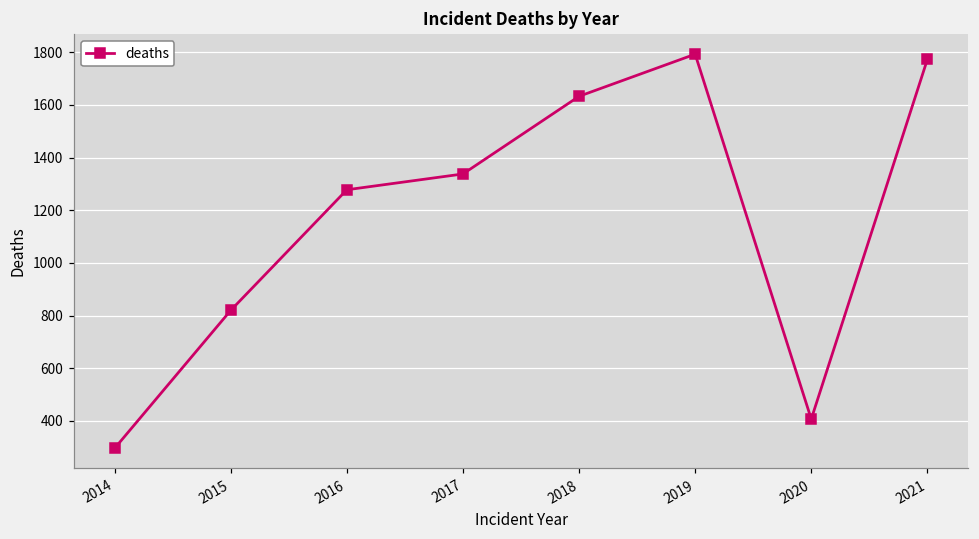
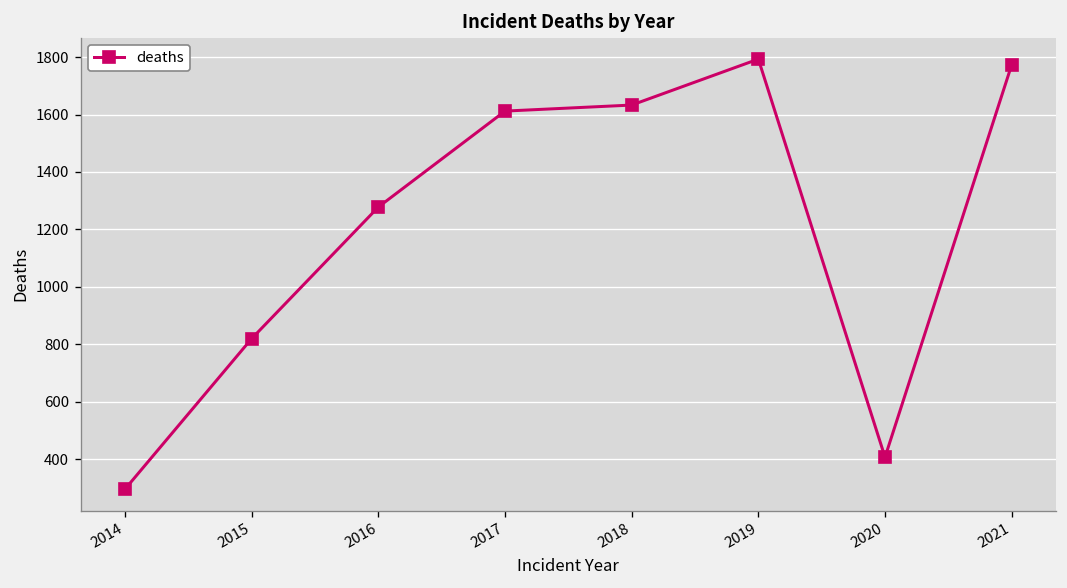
  {
    "2014": 300,
    "2015": 820,
    "2016": 1280,
-   "2017": 1340,
+   "2017": 1610,
    "2018": 1630,
    "2019": 1790,
    "2020": 410,
    "2021": 1770
  }
